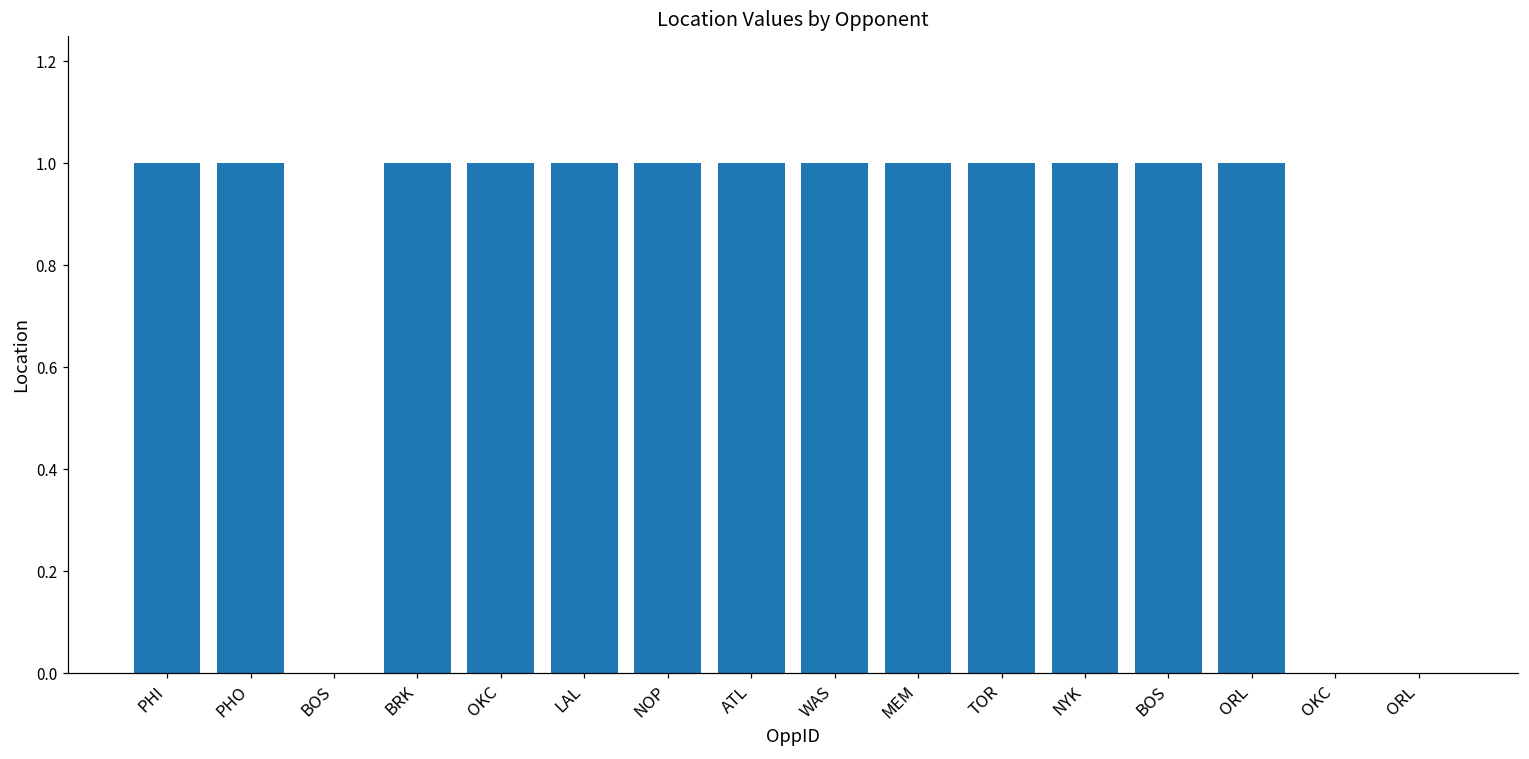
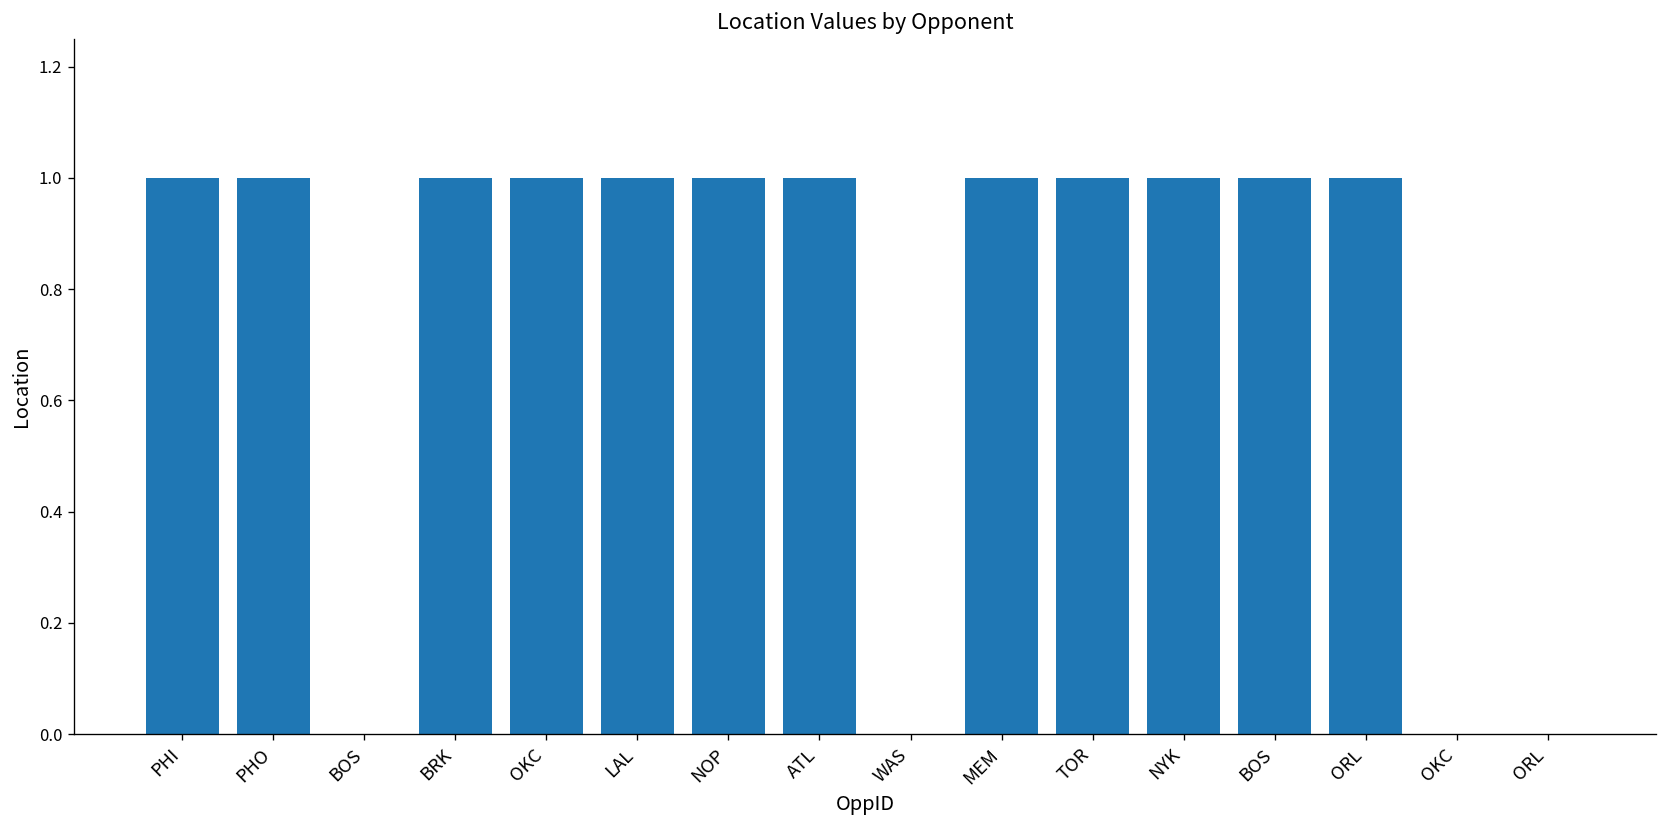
  {
    "PHI": 1,
    "PHO": 1,
    "BRK": 1,
    "LAL": 1,
    "NOP": 1,
    "ATL": 1,
-   "WAS": 1,
+   "WAS": 0,
    "MEM": 1,
    "TOR": 1,
    "NYK": 1
  }
